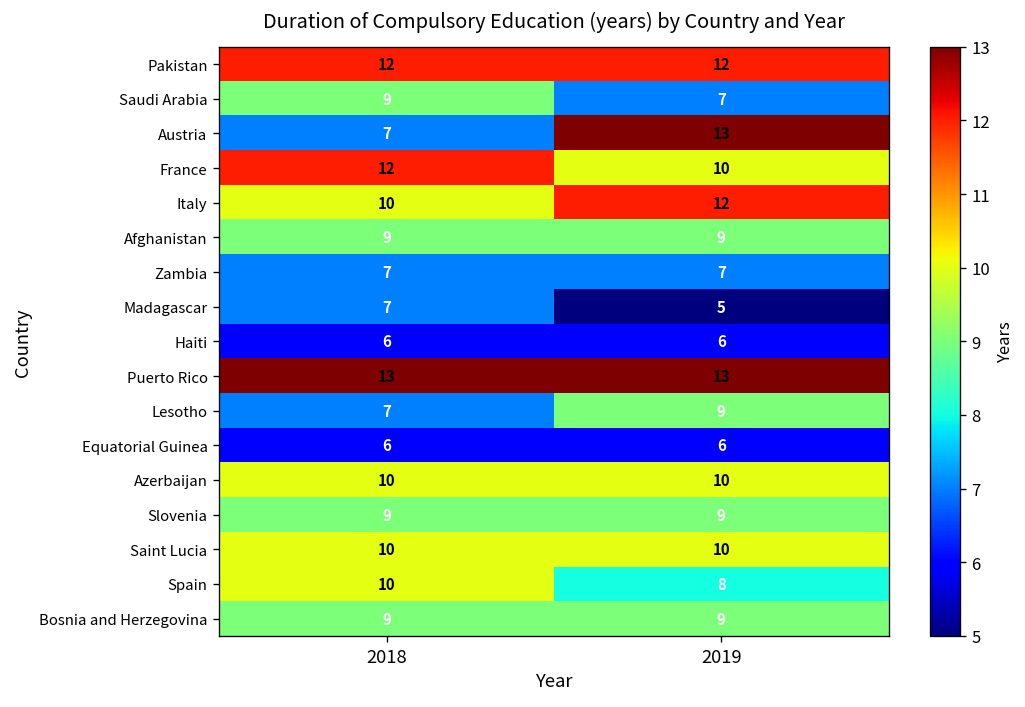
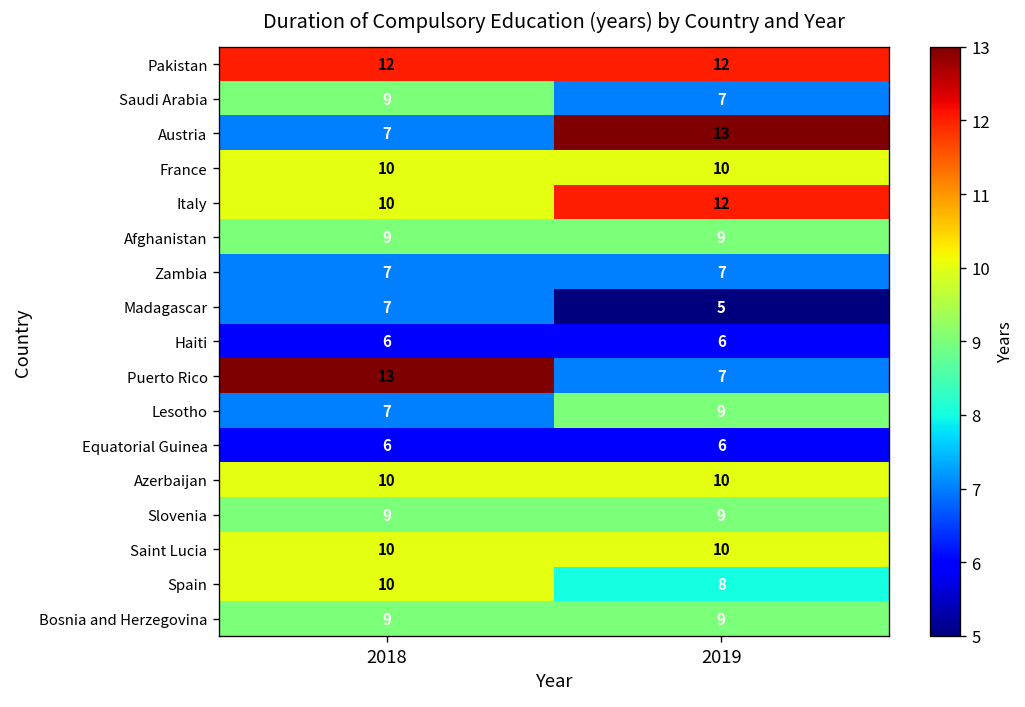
  {
    "Pakistan": {
      "2018": 12,
      "2019": 12
    },
    "Saudi Arabia": {
      "2018": 9,
      "2019": 7
    },
    "Austria": {
      "2018": 7,
      "2019": 13
    },
    "France": {
-     "2018": 12,
+     "2018": 10,
      "2019": 10
    },
    "Italy": {
      "2018": 10,
      "2019": 12
    },
    "Afghanistan": {
      "2018": 9,
      "2019": 9
    },
    "Zambia": {
      "2018": 7,
      "2019": 7
    },
    "Madagascar": {
      "2018": 7,
      "2019": 5
    },
    "Haiti": {
      "2018": 6,
      "2019": 6
    },
    "Puerto Rico": {
      "2018": 13,
-     "2019": 13
+     "2019": 7
    },
    "Lesotho": {
      "2018": 7,
      "2019": 9
    },
    "Equatorial Guinea": {
      "2018": 6,
      "2019": 6
    },
    "Azerbaijan": {
      "2018": 10,
      "2019": 10
    },
    "Slovenia": {
      "2018": 9,
      "2019": 9
    },
    "Saint Lucia": {
      "2018": 10,
      "2019": 10
    },
    "Spain": {
      "2018": 10,
      "2019": 8
    },
    "Bosnia and Herzegovina": {
      "2018": 9,
      "2019": 9
    }
  }
